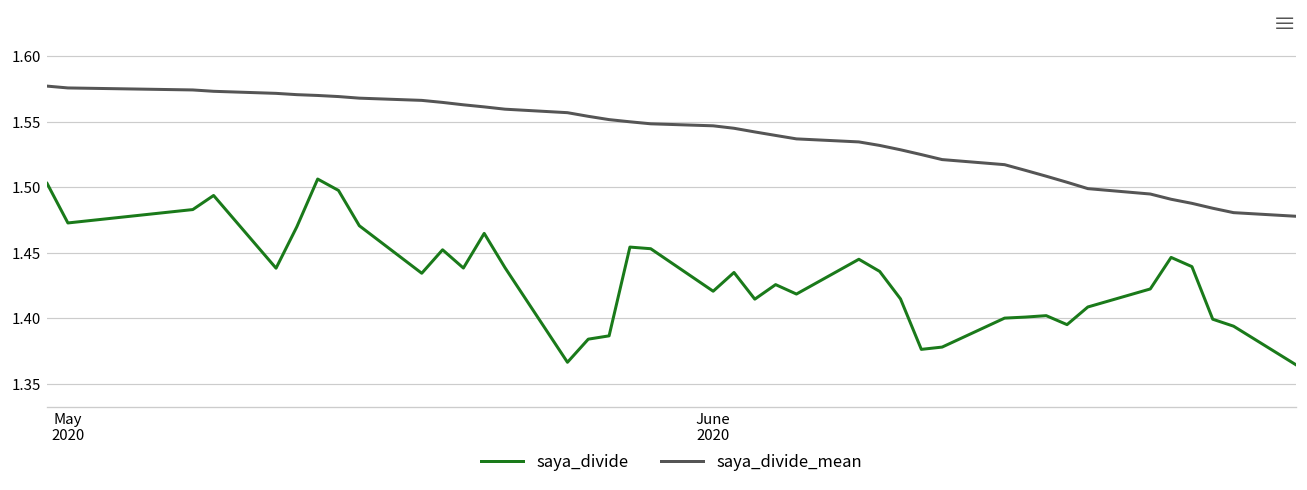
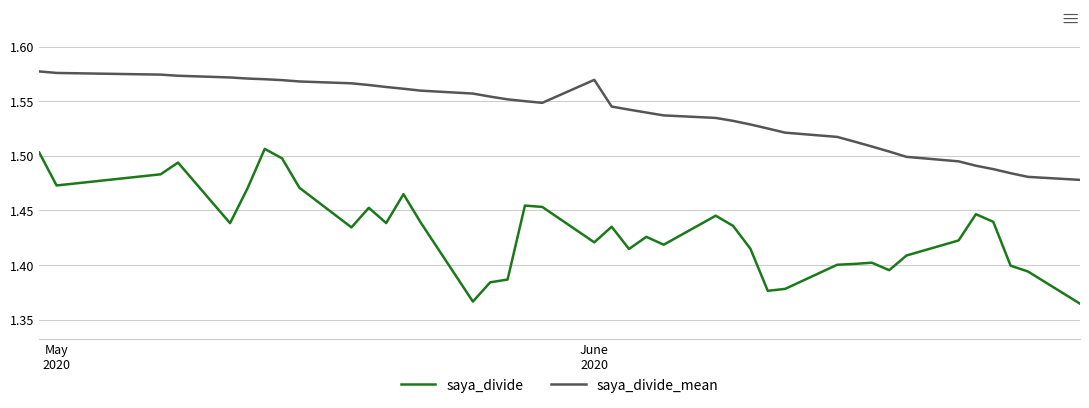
  {
    "saya_divide": {
      "May 2020": 1.473,
      "June 2020": 1.421
    },
    "saya_divide_mean": {
      "May 2020": 1.576,
-     "June 2020": 1.547
+     "June 2020": 1.570
    }
  }
